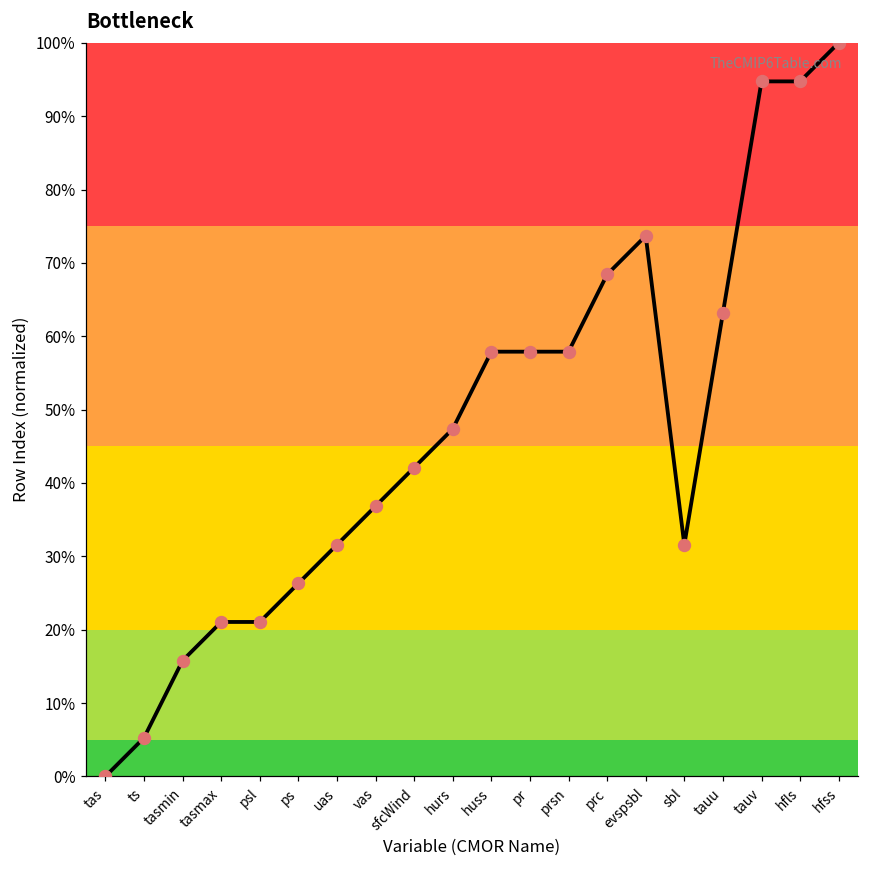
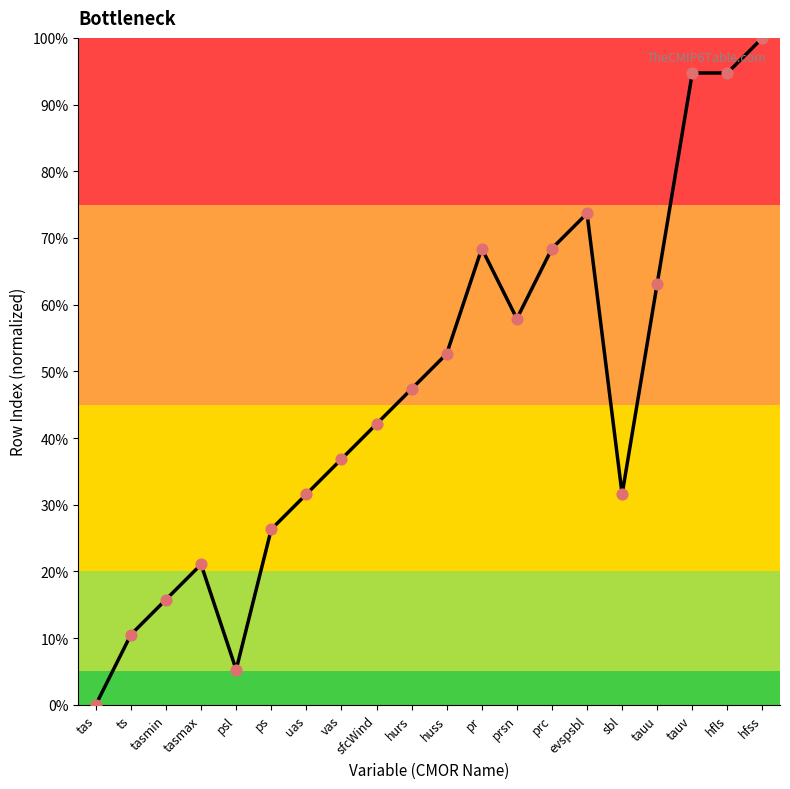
  {
    "tas": "0%",
-   "ts": "5%",
+   "ts": "11%",
    "tasmin": "16%",
    "tasmax": "21%",
-   "psl": "21%",
+   "psl": "5%",
    "ps": "26%",
    "uas": "32%",
    "vas": "37%",
    "sfcWind": "42%",
    "hurs": "47%",
-   "huss": "58%",
-   "pr": "58%",
+   "huss": "53%",
+   "pr": "68%",
    "prsn": "58%",
    "prc": "68%",
    "evspsbl": "74%",
    "sbl": "32%",
    "tauu": "63%",
    "tauv": "95%",
    "hfls": "95%",
    "hfss": "100%"
  }
